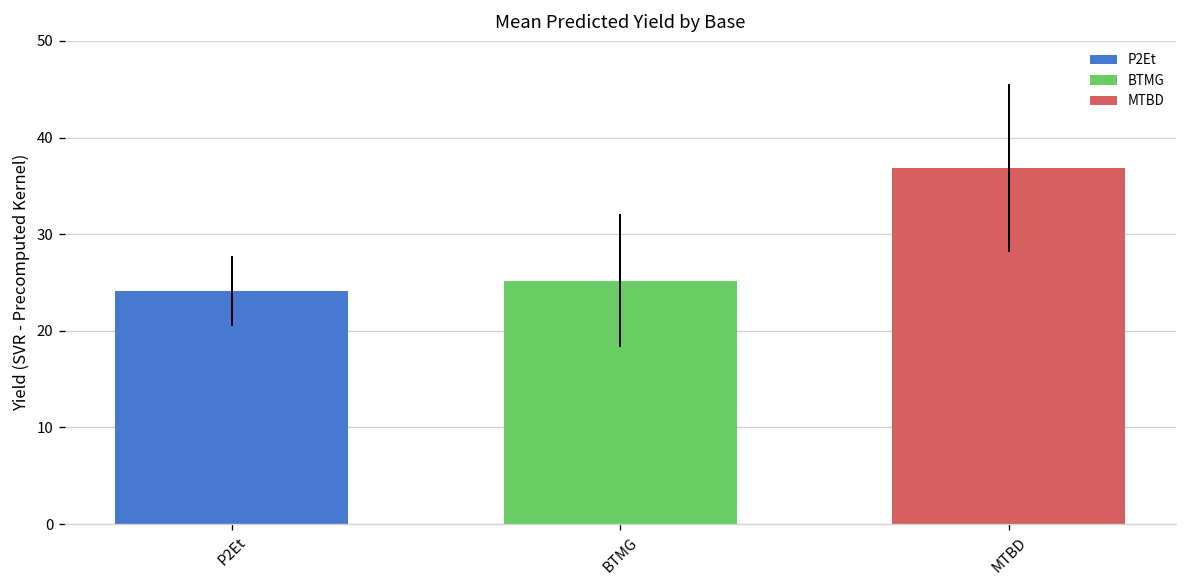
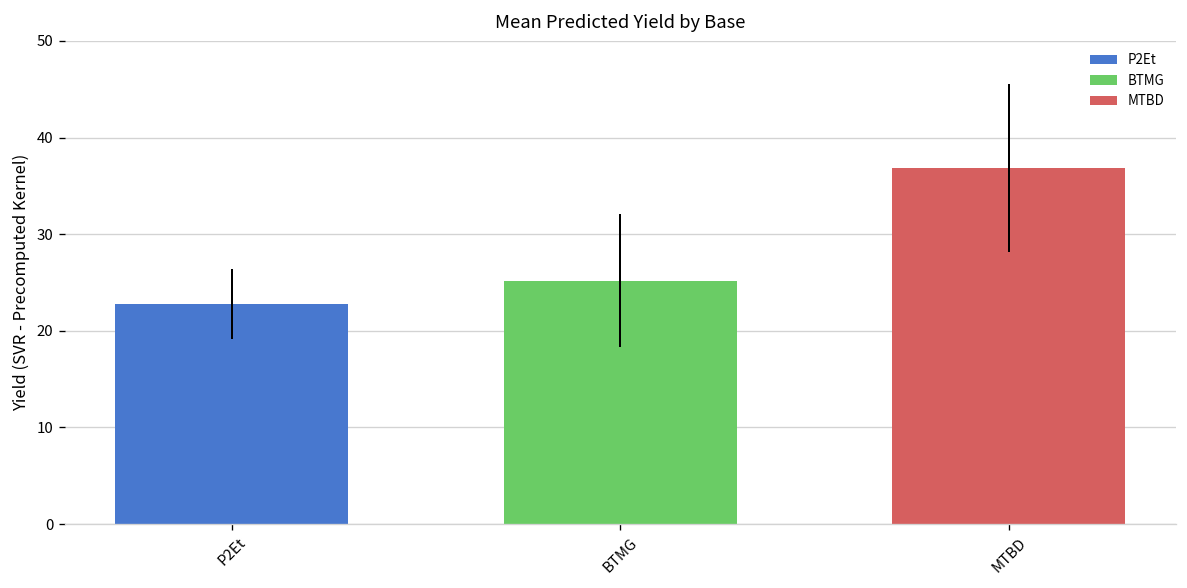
  {
-   "P2Et": 24,
+   "P2Et": 23,
    "BTMG": 25,
    "MTBD": 37
  }
